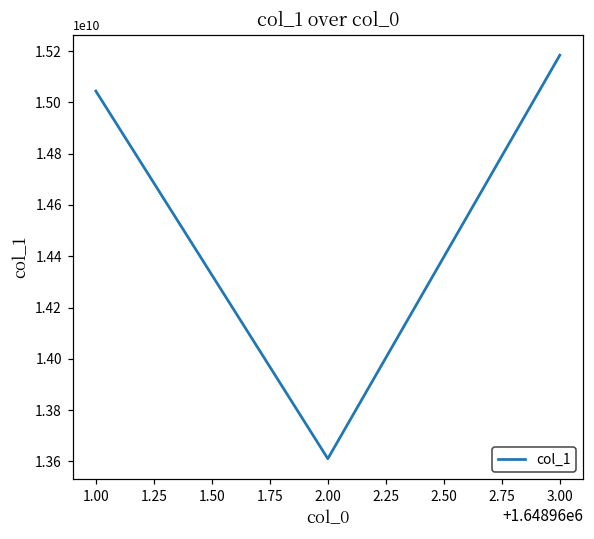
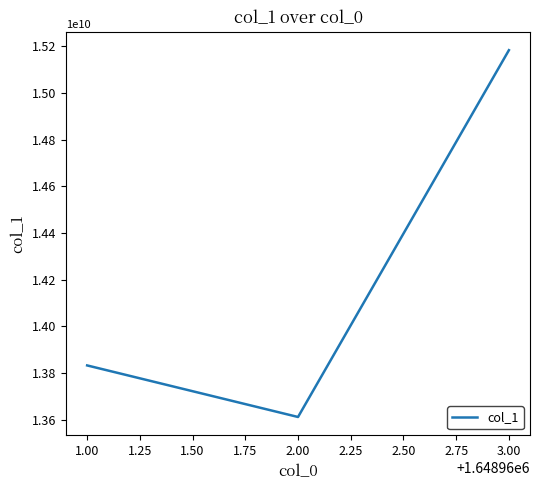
  {
-   "1.00": 15040000000,
+   "1.00": 13830000000,
    "2.00": 13610000000,
    "3.00": 15180000000
  }
